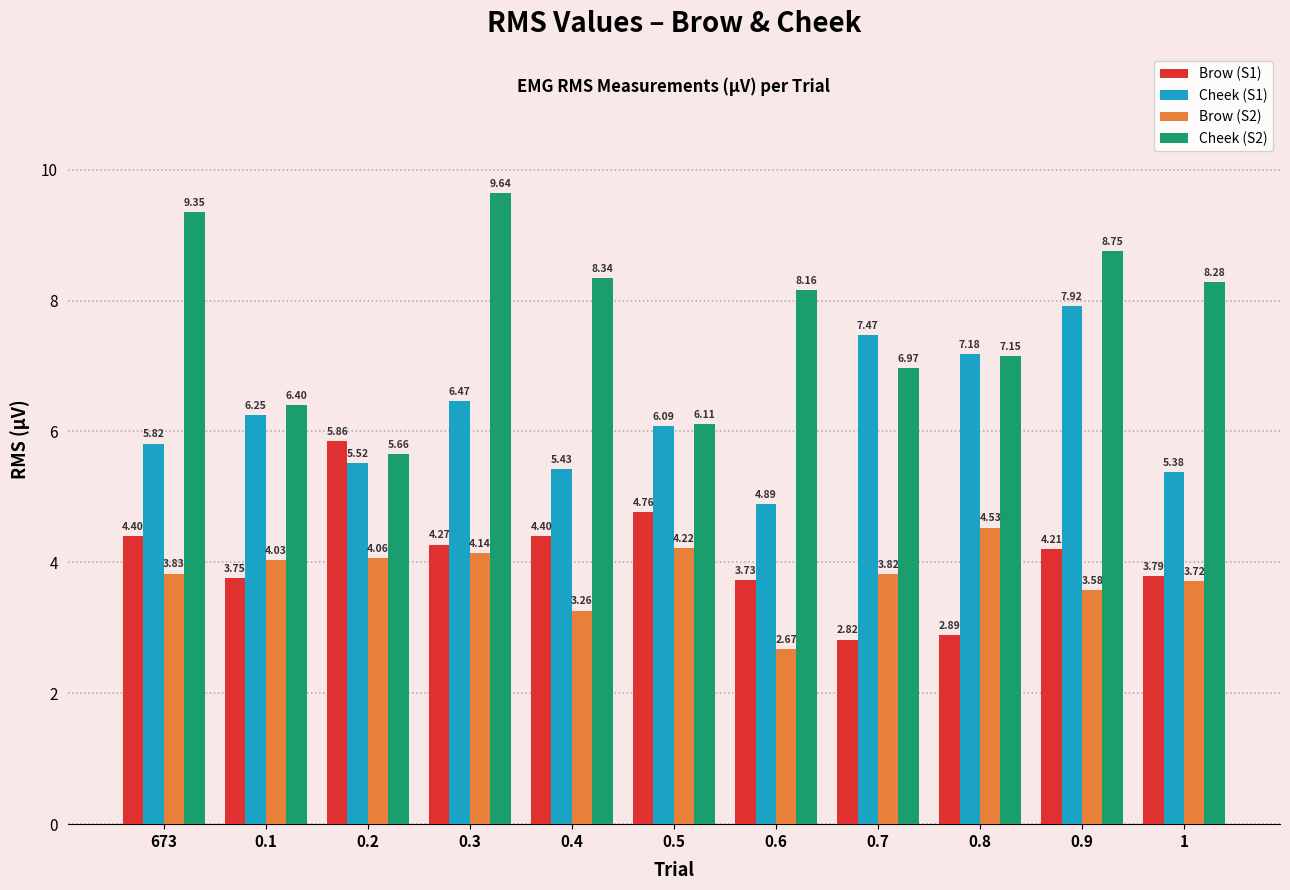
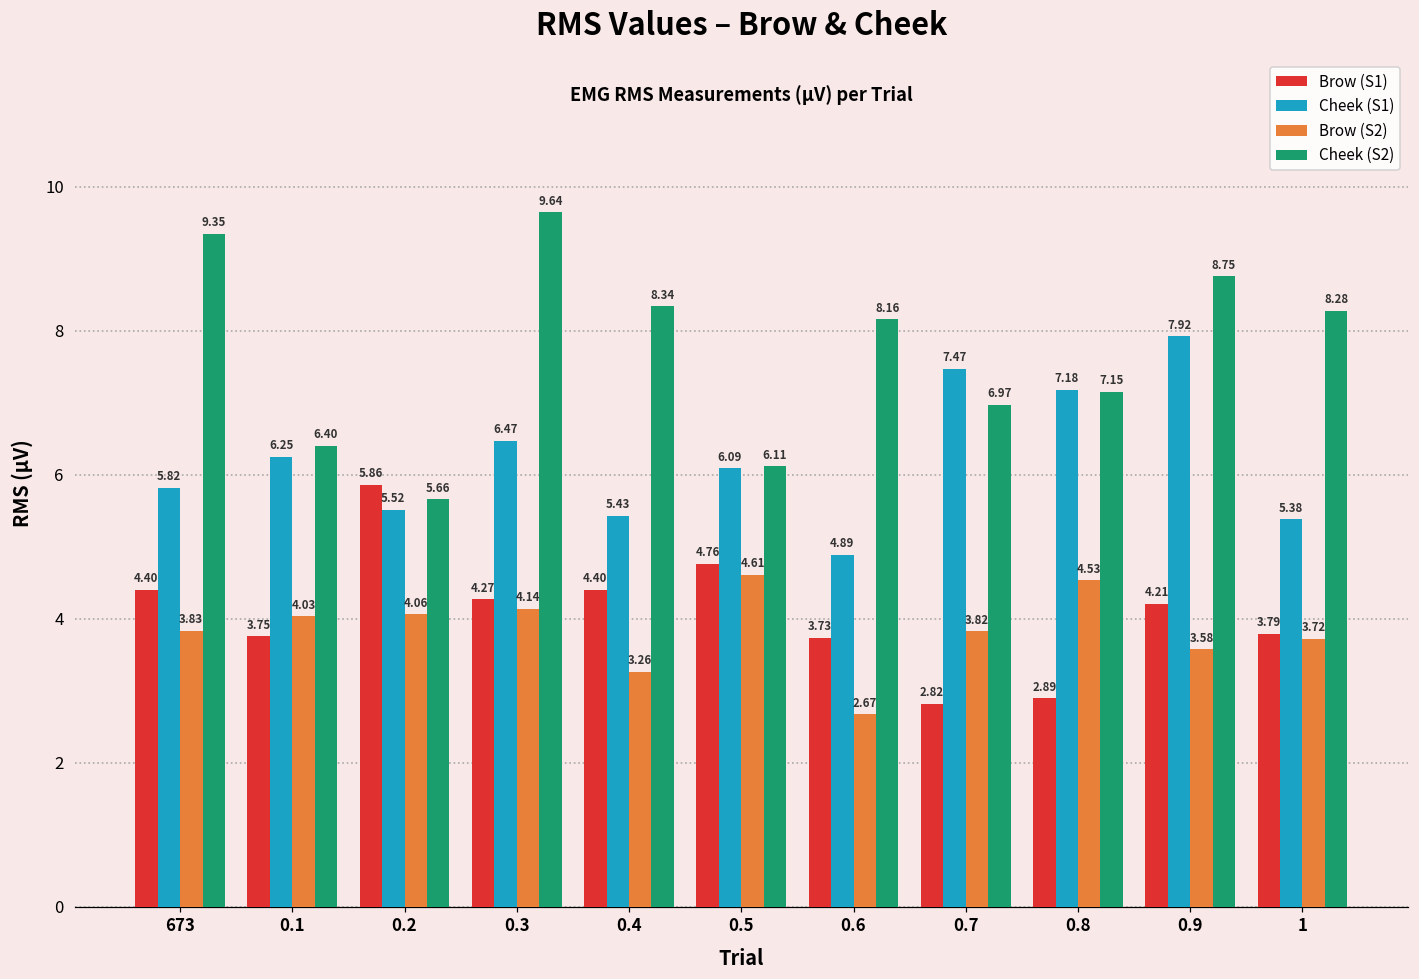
  {
    "Brow (S1)": {
      "673": 4.40,
      "0.1": 3.75,
      "0.2": 5.86,
      "0.3": 4.27,
      "0.4": 4.40,
      "0.5": 4.76,
      "0.6": 3.73,
      "0.7": 2.82,
      "0.8": 2.89,
      "0.9": 4.21,
      "1": 3.79
    },
    "Cheek (S1)": {
      "673": 5.82,
      "0.1": 6.25,
      "0.2": 5.52,
      "0.3": 6.47,
      "0.4": 5.43,
      "0.5": 6.09,
      "0.6": 4.89,
      "0.7": 7.47,
      "0.8": 7.18,
      "0.9": 7.92,
      "1": 5.38
    },
    "Brow (S2)": {
      "673": 3.83,
      "0.1": 4.03,
      "0.2": 4.06,
      "0.3": 4.14,
      "0.4": 3.26,
-     "0.5": 4.22,
+     "0.5": 4.61,
      "0.6": 2.67,
      "0.7": 3.82,
      "0.8": 4.53,
      "0.9": 3.58,
      "1": 3.72
    },
    "Cheek (S2)": {
      "673": 9.35,
      "0.1": 6.40,
      "0.2": 5.66,
      "0.3": 9.64,
      "0.4": 8.34,
      "0.5": 6.11,
      "0.6": 8.16,
      "0.7": 6.97,
      "0.8": 7.15,
      "0.9": 8.75,
      "1": 8.28
    }
  }
